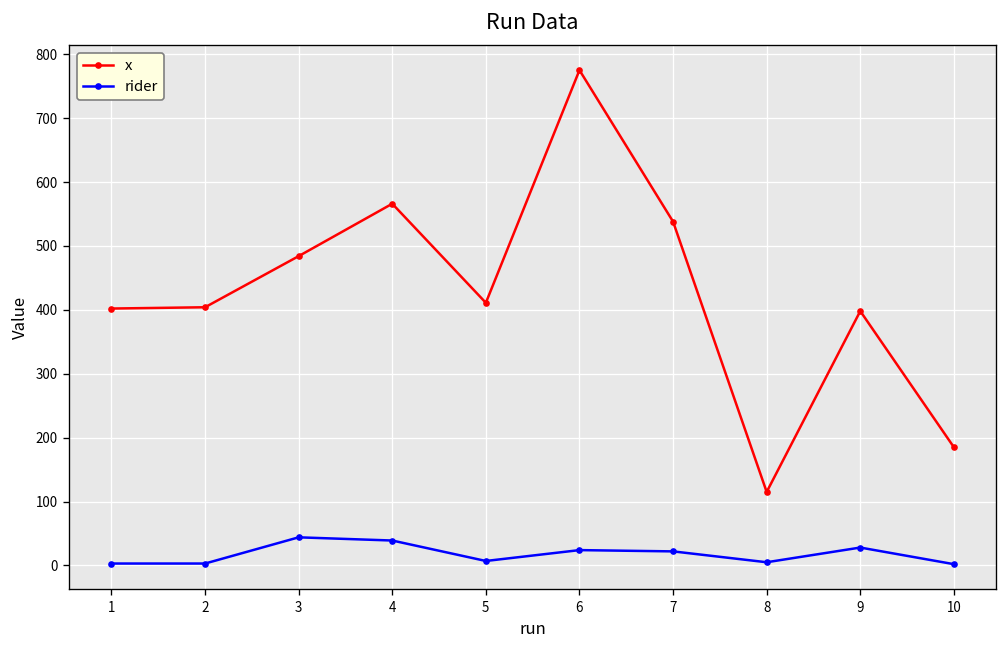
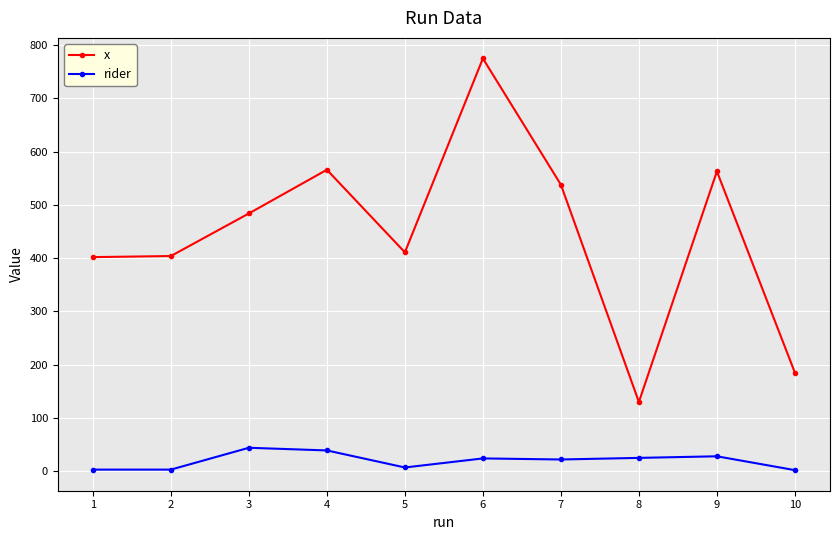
  {
    "x": {
      "1": 400,
      "2": 400,
      "3": 480,
      "4": 570,
      "5": 410,
      "6": 780,
      "7": 540,
-     "8": 120,
-     "9": 400,
+     "8": 130,
+     "9": 560,
      "10": 190
    },
    "rider": {
      "1": 0,
      "2": 0,
      "3": 40,
      "4": 40,
      "5": 10,
      "6": 20,
      "7": 20,
-     "8": 10,
+     "8": 30,
      "9": 30,
      "10": 0
    }
  }
